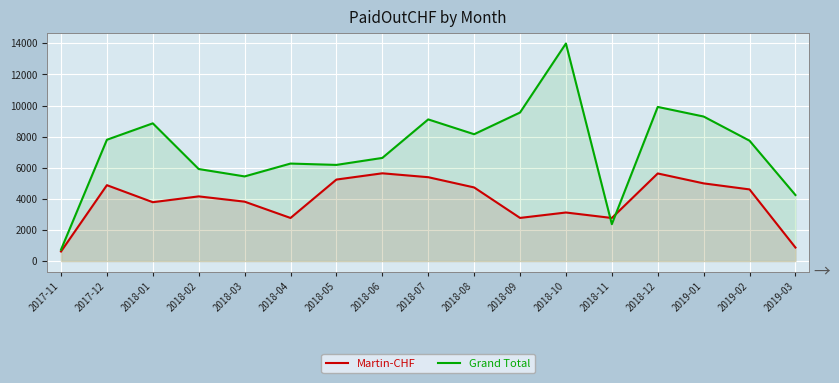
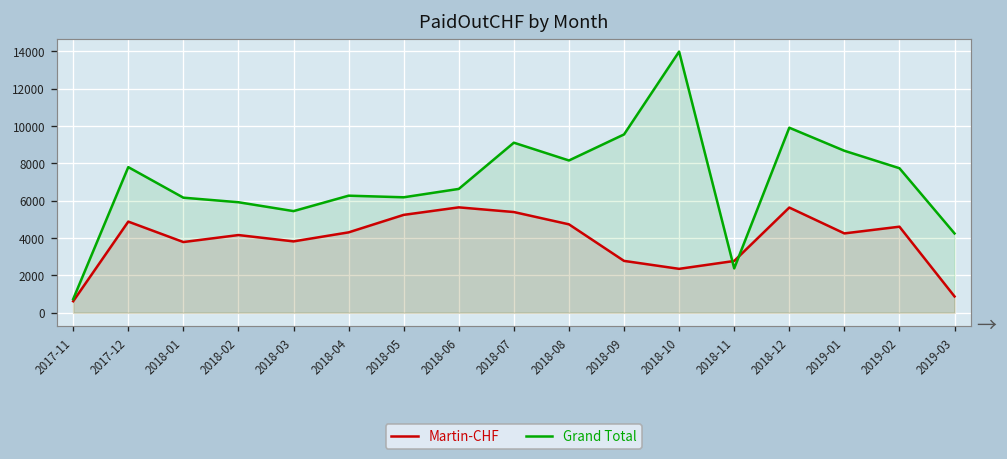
  {
    "Martin-CHF": {
      "2017-12": 4900,
      "2018-01": 3800,
      "2018-02": 4200,
      "2018-03": 3800,
-     "2018-04": 2800,
+     "2018-04": 4300,
      "2018-05": 5200,
      "2018-06": 5600,
      "2018-07": 5400,
      "2018-08": 4700,
      "2018-09": 2800,
-     "2018-10": 3100,
+     "2018-10": 2300,
      "2018-11": 2800,
      "2018-12": 5600,
-     "2019-01": 5000,
+     "2019-01": 4200,
      "2019-02": 4600,
      "2019-03": 900
    },
    "Grand Total": {
      "2017-12": 7800,
-     "2018-01": 8900,
+     "2018-01": 6200,
      "2018-02": 5900,
      "2018-03": 5400,
      "2018-04": 6300,
      "2018-05": 6200,
      "2018-06": 6600,
      "2018-07": 9100,
      "2018-08": 8200,
      "2018-09": 9600,
      "2018-10": 14000,
      "2018-11": 2400,
      "2018-12": 9900,
-     "2019-01": 9300,
+     "2019-01": 8700,
      "2019-02": 7700,
      "2019-03": 4200
    }
  }
